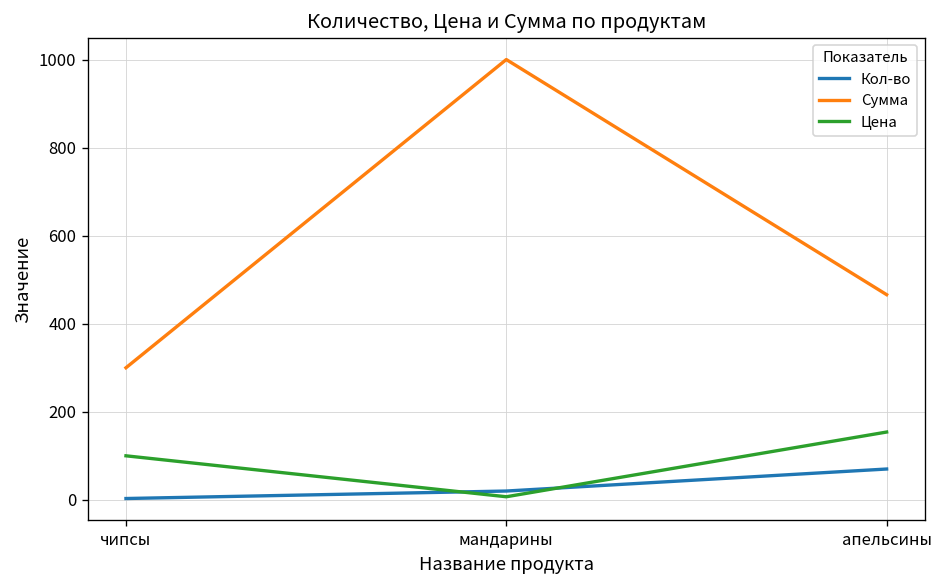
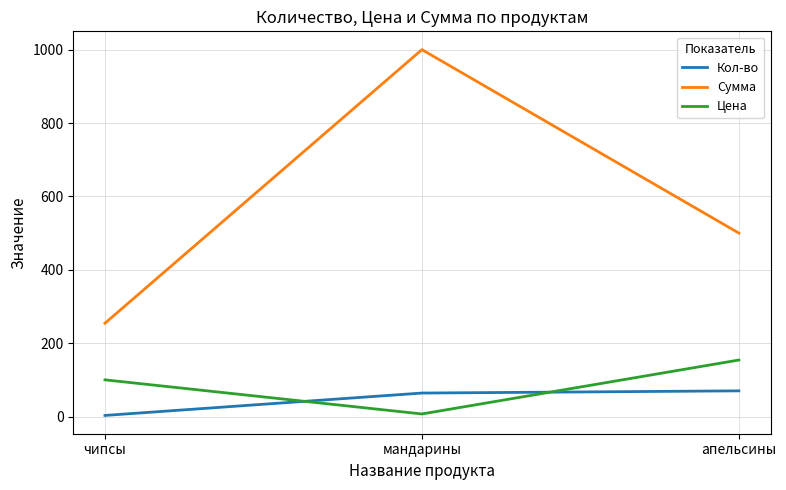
  {
    "Кол-во": {
      "чипсы": 0,
-     "мандарины": 20,
+     "мандарины": 60,
      "апельсины": 70
    },
    "Сумма": {
-     "чипсы": 300,
+     "чипсы": 250,
      "мандарины": 1000,
-     "апельсины": 470
+     "апельсины": 500
    },
    "Цена": {
      "чипсы": 100,
      "мандарины": 10,
      "апельсины": 150
    }
  }
